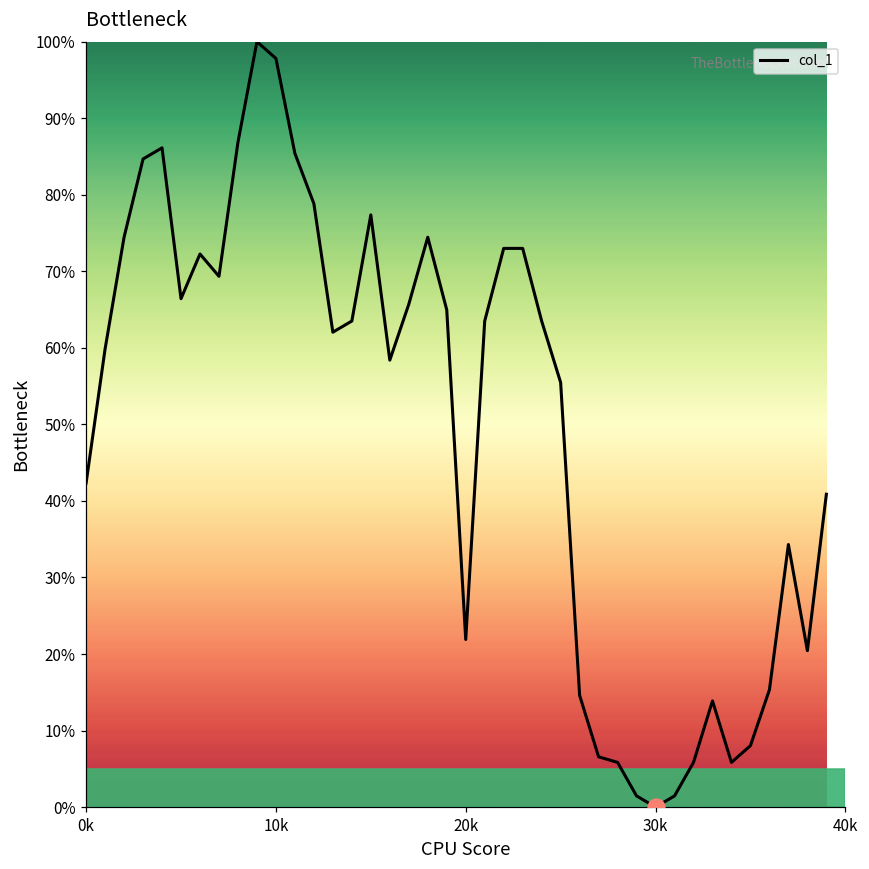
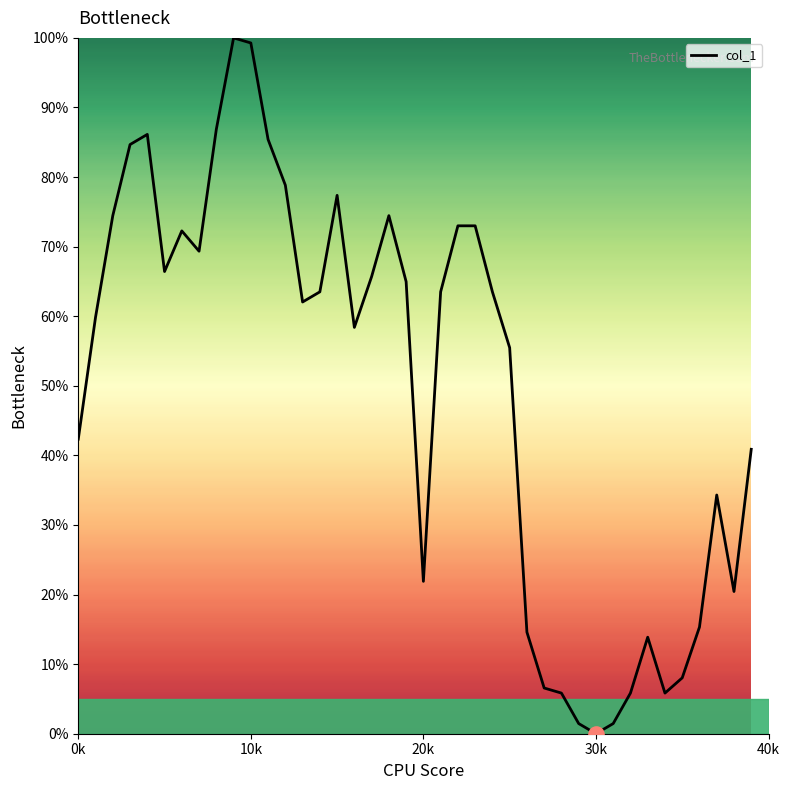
  {
    "col_1": {
      "0k": "42%",
-     "10k": "98%",
+     "10k": "99%",
      "20k": "22%"
    }
  }
